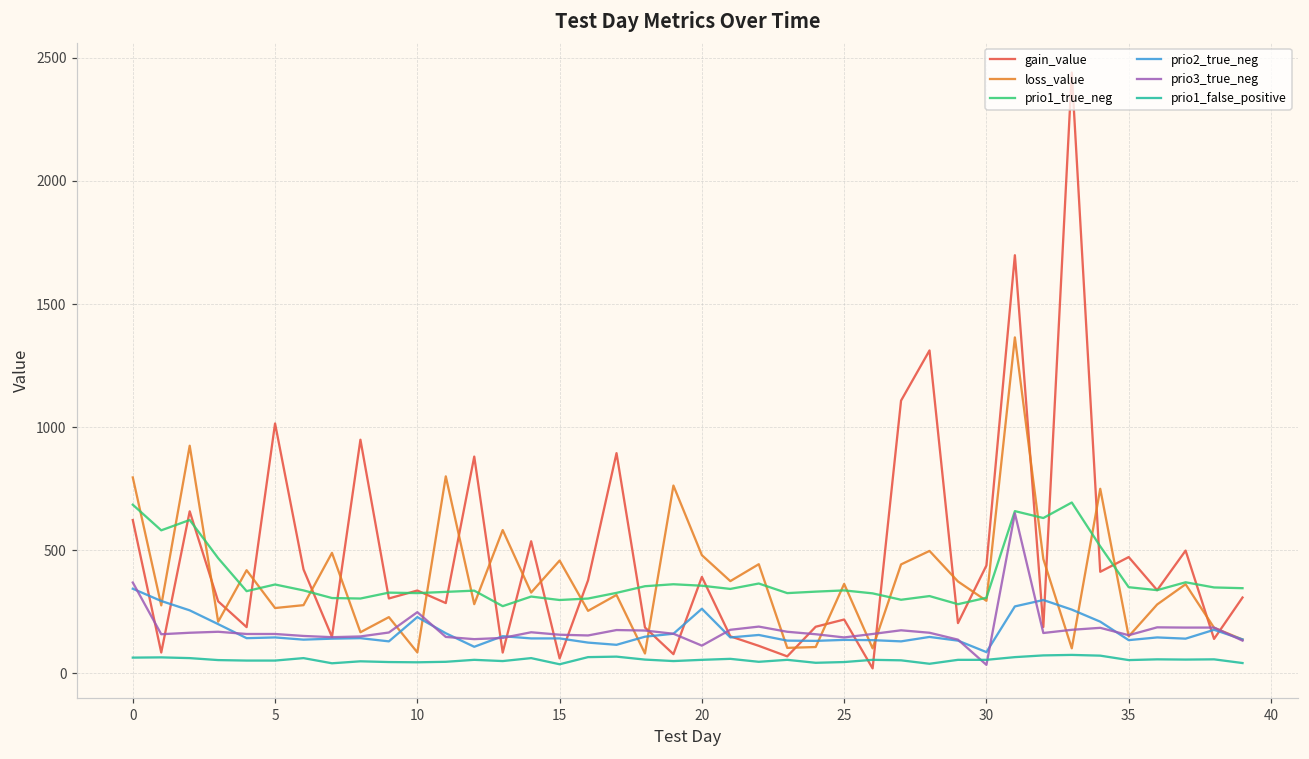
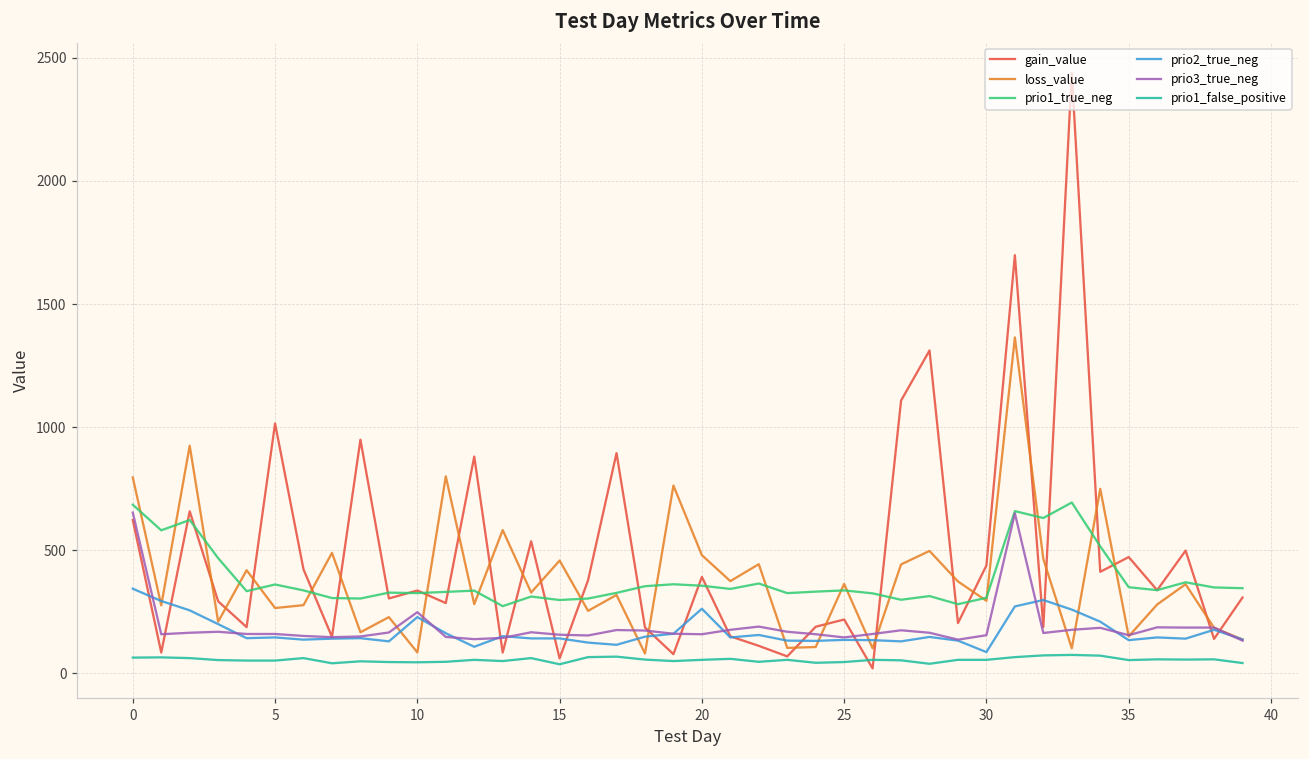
  {
    "prio2_true_neg": {
      "0": 340,
      "5": 150,
      "10": 230,
      "15": 140,
      "20": 260,
      "30": 90,
      "35": 140
    },
    "prio3_true_neg": {
-     "0": 370,
+     "0": 650,
      "5": 160,
      "10": 250,
      "15": 160,
-     "20": 110,
-     "30": 30
+     "20": 160,
+     "30": 160
    }
  }
